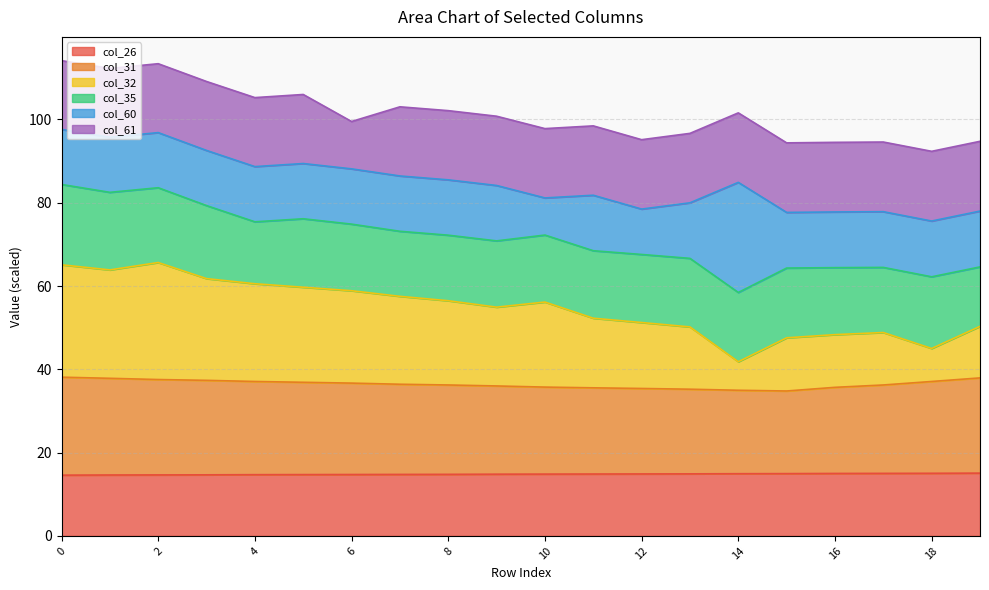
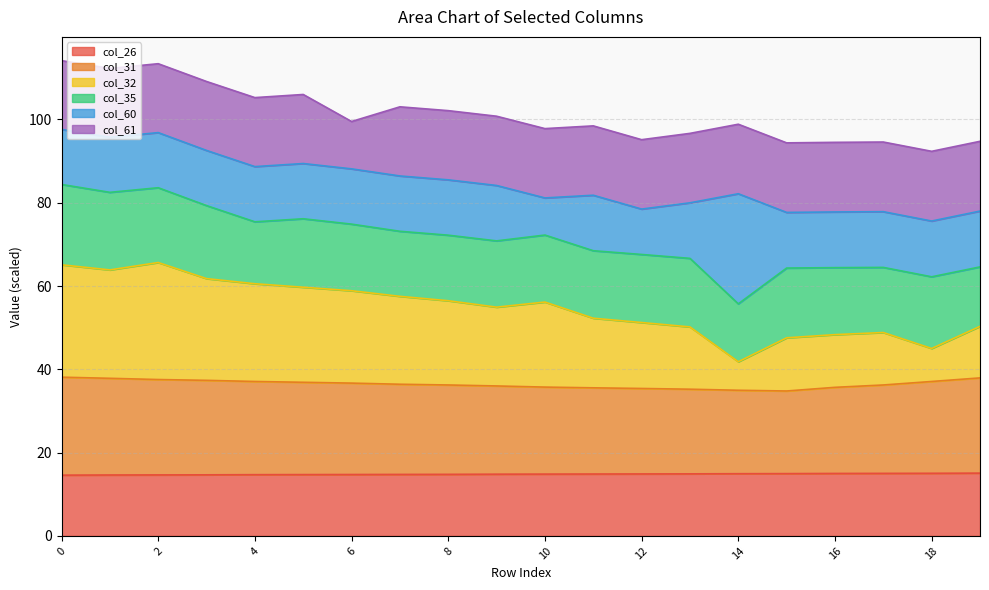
  {
    "col_32": {
      "0": 27,
      "2": 28,
      "4": 23,
      "6": 22,
      "8": 20,
      "10": 20,
      "12": 16,
      "14": 7,
      "16": 13,
      "18": 8
    },
    "col_35": {
      "0": 19,
      "2": 18,
      "4": 15,
      "6": 16,
      "8": 16,
      "10": 16,
      "12": 16,
-     "14": 17,
+     "14": 14,
      "16": 16,
      "18": 17
    },
    "col_60": {
      "0": 13,
      "2": 13,
      "4": 13,
      "6": 13,
      "8": 13,
      "10": 9,
      "12": 11,
      "14": 26,
      "16": 13,
      "18": 13
    },
    "col_61": {
      "0": 17,
      "2": 17,
      "4": 17,
      "6": 11,
      "8": 17,
      "10": 17,
      "12": 17,
      "14": 17,
      "16": 17,
      "18": 17
    }
  }
